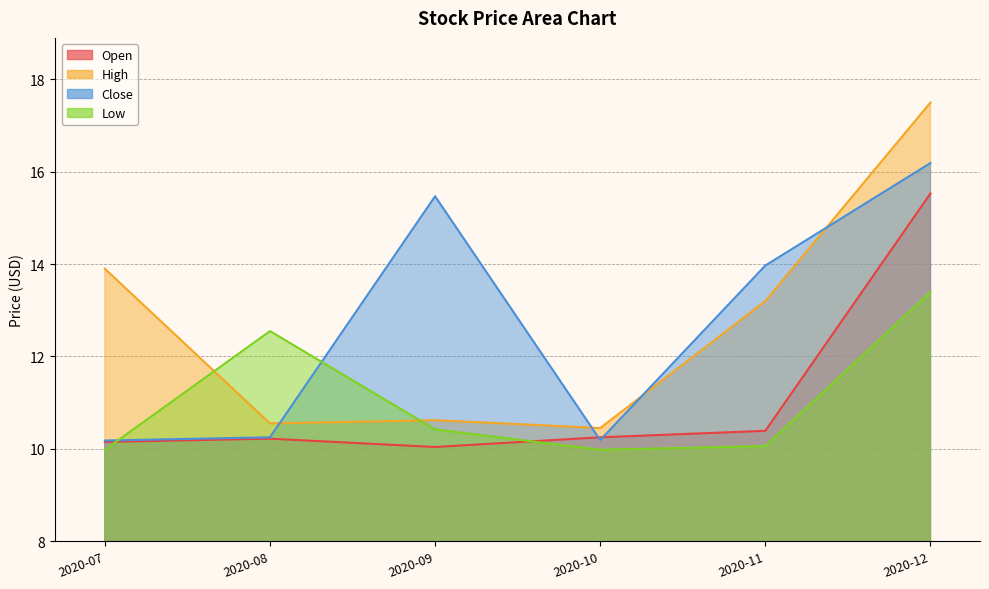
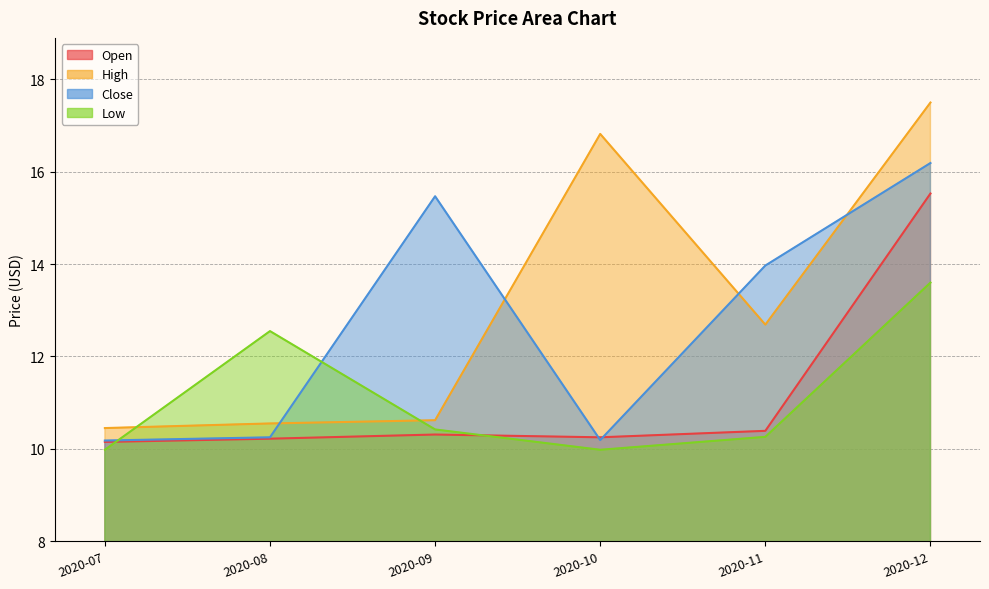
  {
    "Open": {
-     "2020-09": 10.0,
+     "2020-09": 10.3,
      "2020-10": 10.3,
      "2020-11": 10.4,
      "2020-12": 15.5
    },
    "High": {
-     "2020-07": 13.9,
+     "2020-07": 10.5,
      "2020-08": 10.6,
      "2020-09": 10.6,
-     "2020-10": 10.5,
-     "2020-11": 13.2,
+     "2020-10": 16.8,
+     "2020-11": 12.7,
      "2020-12": 17.5
    },
    "Close": {
      "2020-09": 15.5,
      "2020-10": 10.2,
      "2020-11": 14.0,
      "2020-12": 16.2
    },
    "Low": {
      "2020-07": 10.0,
      "2020-08": 12.6,
      "2020-09": 10.4,
      "2020-10": 10.0,
-     "2020-11": 10.1,
-     "2020-12": 13.4
+     "2020-11": 10.3,
+     "2020-12": 13.6
    }
  }
